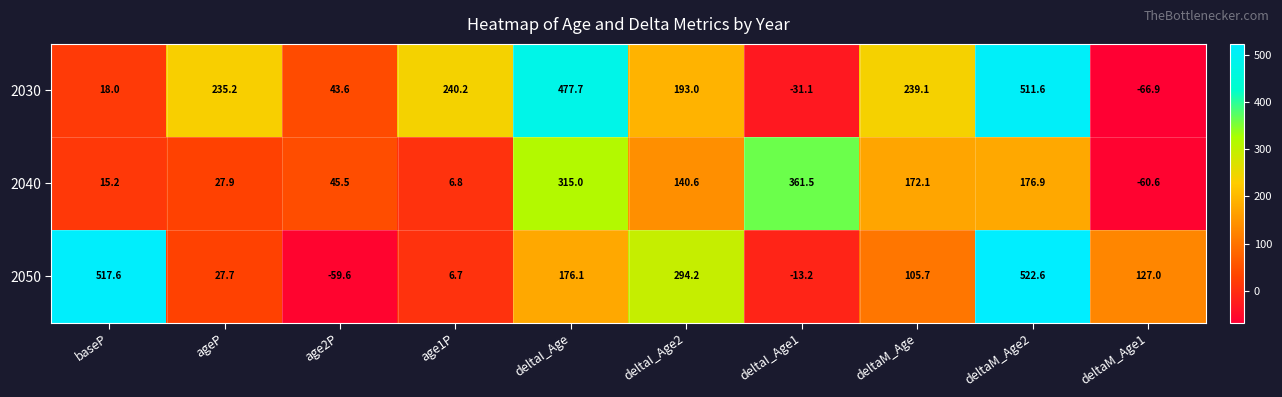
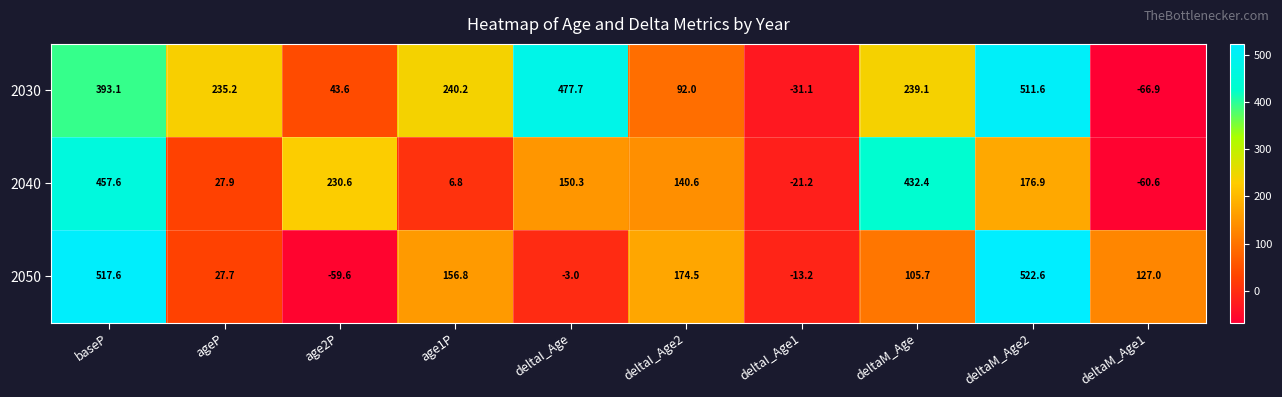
  {
    "2030": {
-     "baseP": 18.0,
+     "baseP": 393.1,
      "ageP": 235.2,
      "age2P": 43.6,
      "age1P": 240.2,
      "deltaI_Age": 477.7,
-     "deltaI_Age2": 193.0,
+     "deltaI_Age2": 92.0,
      "deltaI_Age1": -31.1,
      "deltaM_Age": 239.1,
      "deltaM_Age2": 511.6,
      "deltaM_Age1": -66.9
    },
    "2040": {
-     "baseP": 15.2,
+     "baseP": 457.6,
      "ageP": 27.9,
-     "age2P": 45.5,
+     "age2P": 230.6,
      "age1P": 6.8,
-     "deltaI_Age": 315.0,
+     "deltaI_Age": 150.3,
      "deltaI_Age2": 140.6,
-     "deltaI_Age1": 361.5,
-     "deltaM_Age": 172.1,
+     "deltaI_Age1": -21.2,
+     "deltaM_Age": 432.4,
      "deltaM_Age2": 176.9,
      "deltaM_Age1": -60.6
    },
    "2050": {
      "baseP": 517.6,
      "ageP": 27.7,
      "age2P": -59.6,
-     "age1P": 6.7,
-     "deltaI_Age": 176.1,
-     "deltaI_Age2": 294.2,
+     "age1P": 156.8,
+     "deltaI_Age": -3.0,
+     "deltaI_Age2": 174.5,
      "deltaI_Age1": -13.2,
      "deltaM_Age": 105.7,
      "deltaM_Age2": 522.6,
      "deltaM_Age1": 127.0
    }
  }
